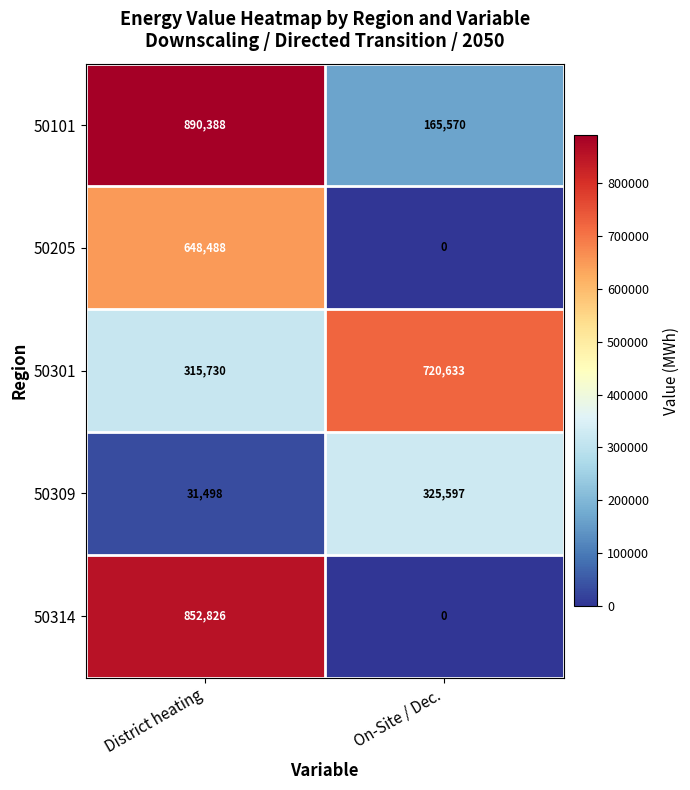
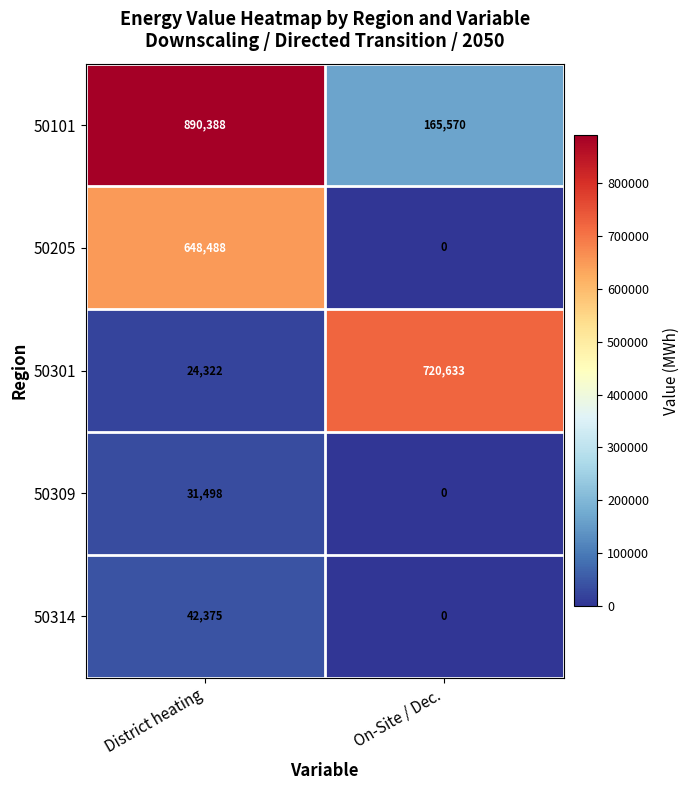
  {
    "50101": {
      "District heating": "890,388",
      "On-Site / Dec.": "165,570"
    },
    "50205": {
      "District heating": "648,488",
      "On-Site / Dec.": "0"
    },
    "50301": {
-     "District heating": "315,730",
+     "District heating": "24,322",
      "On-Site / Dec.": "720,633"
    },
    "50309": {
      "District heating": "31,498",
-     "On-Site / Dec.": "325,597"
+     "On-Site / Dec.": "0"
    },
    "50314": {
-     "District heating": "852,826",
+     "District heating": "42,375",
      "On-Site / Dec.": "0"
    }
  }
